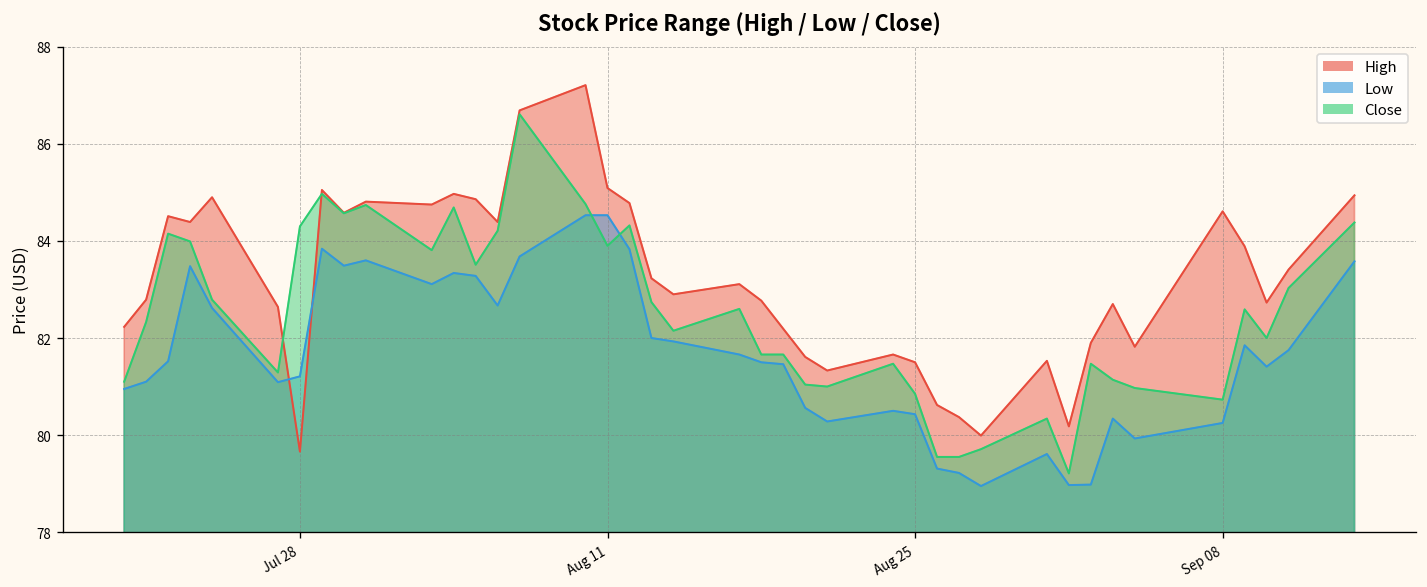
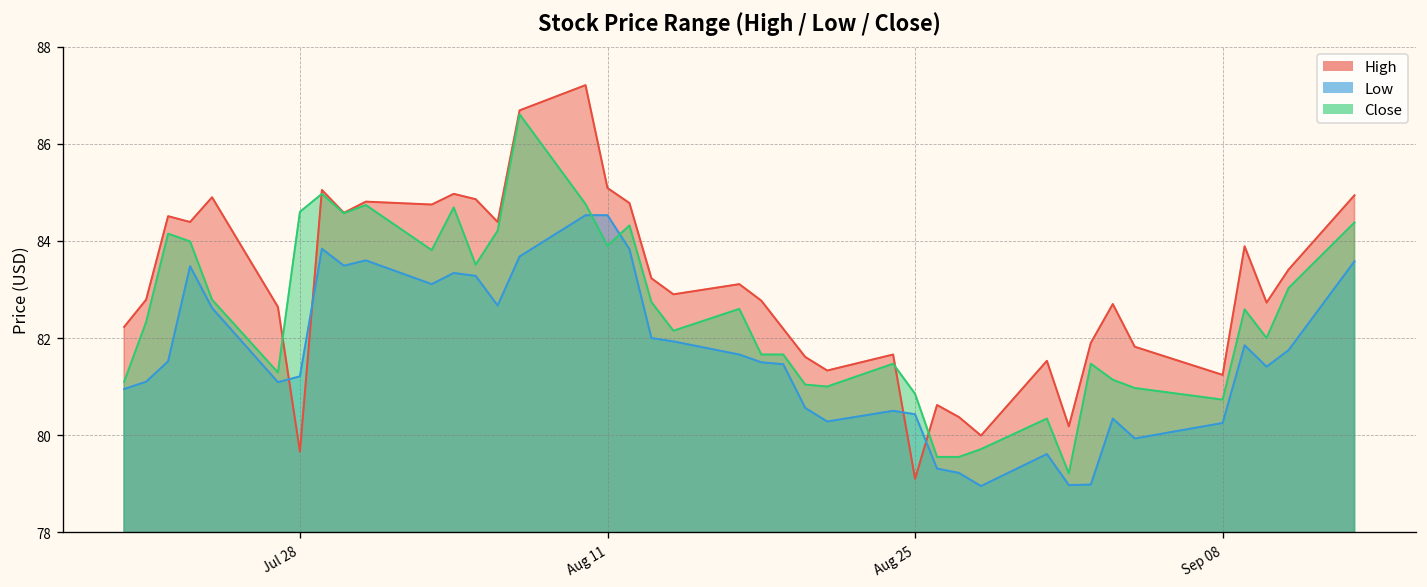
  {
    "High": {
      "Jul 28": 79.7,
      "Aug 11": 85.1,
-     "Aug 25": 81.5,
-     "Sep 08": 84.6
+     "Aug 25": 79.1,
+     "Sep 08": 81.2
    },
    "Low": {
      "Jul 28": 81.2,
      "Aug 11": 84.5,
      "Aug 25": 80.4,
      "Sep 08": 80.3
    },
    "Close": {
-     "Jul 28": 84.3,
+     "Jul 28": 84.6,
      "Aug 11": 83.9,
      "Aug 25": 80.9,
      "Sep 08": 80.7
    }
  }
